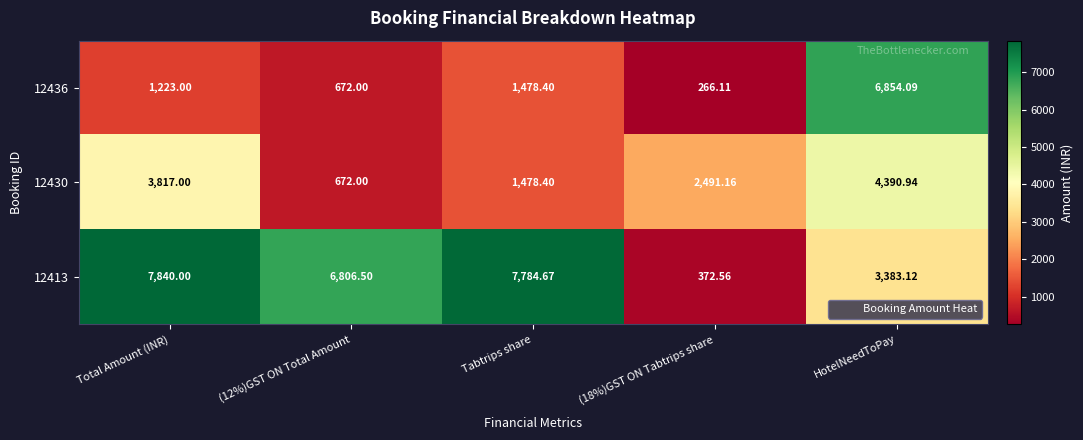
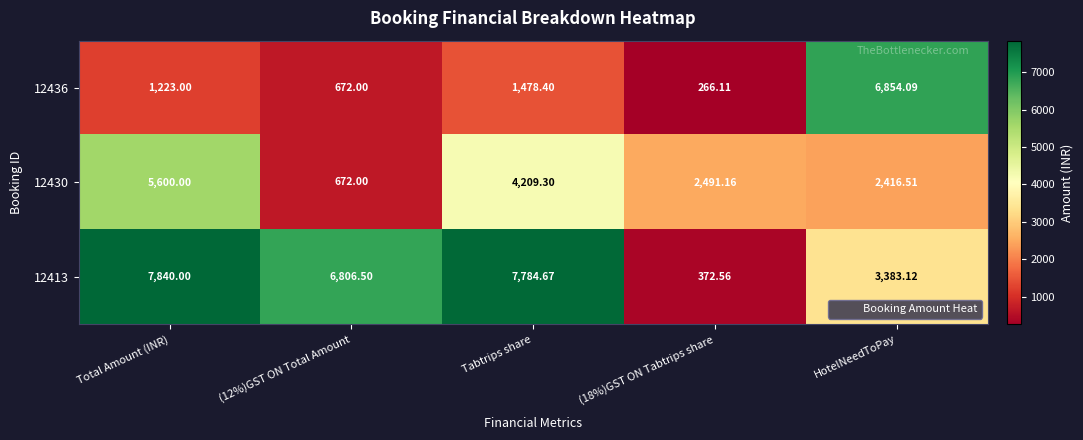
  {
    "12436": {
      "Total Amount (INR)": "1,223.00",
      "(12%)GST ON Total Amount": "672.00",
      "Tabtrips share": "1,478.40",
      "(18%)GST ON Tabtrips share": "266.11"
    },
    "12430": {
-     "Total Amount (INR)": "3,817.00",
+     "Total Amount (INR)": "5,600.00",
      "(12%)GST ON Total Amount": "672.00",
-     "Tabtrips share": "1,478.40",
+     "Tabtrips share": "4,209.30",
      "(18%)GST ON Tabtrips share": "2,491.16",
-     "HotelNeedToPay": "4,390.94"
+     "HotelNeedToPay": "2,416.51"
    },
    "12413": {
      "Total Amount (INR)": "7,840.00",
      "(12%)GST ON Total Amount": "6,806.50",
      "Tabtrips share": "7,784.67",
      "(18%)GST ON Tabtrips share": "372.56",
      "HotelNeedToPay": "3,383.12"
    }
  }
